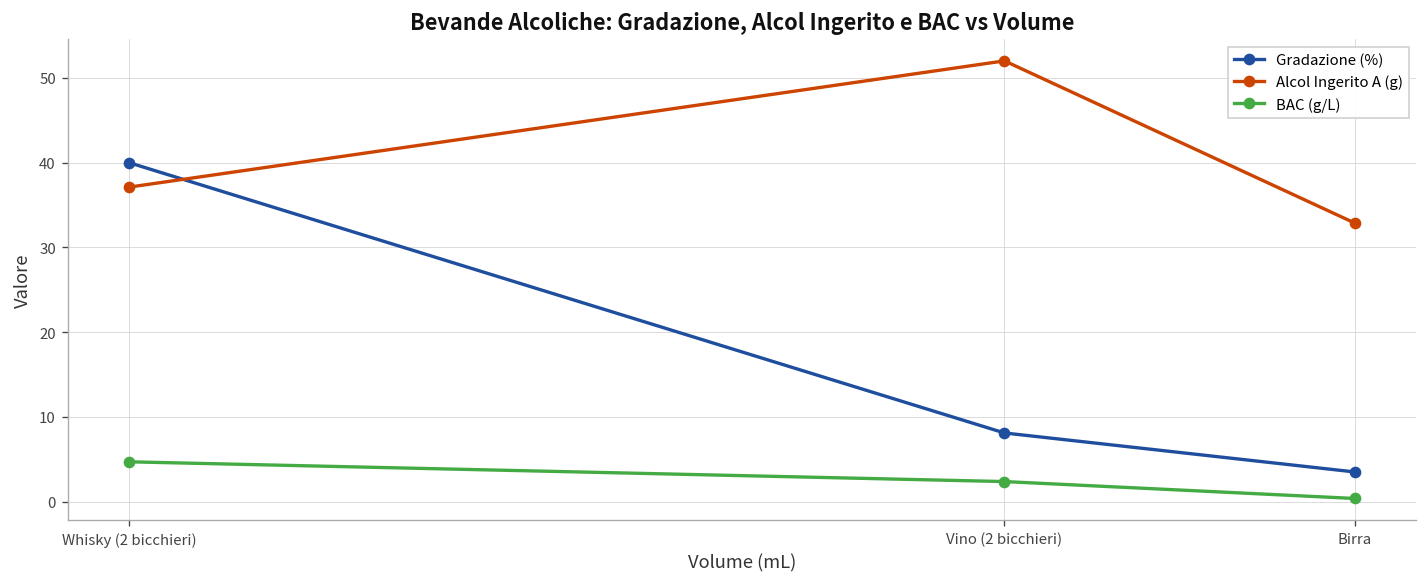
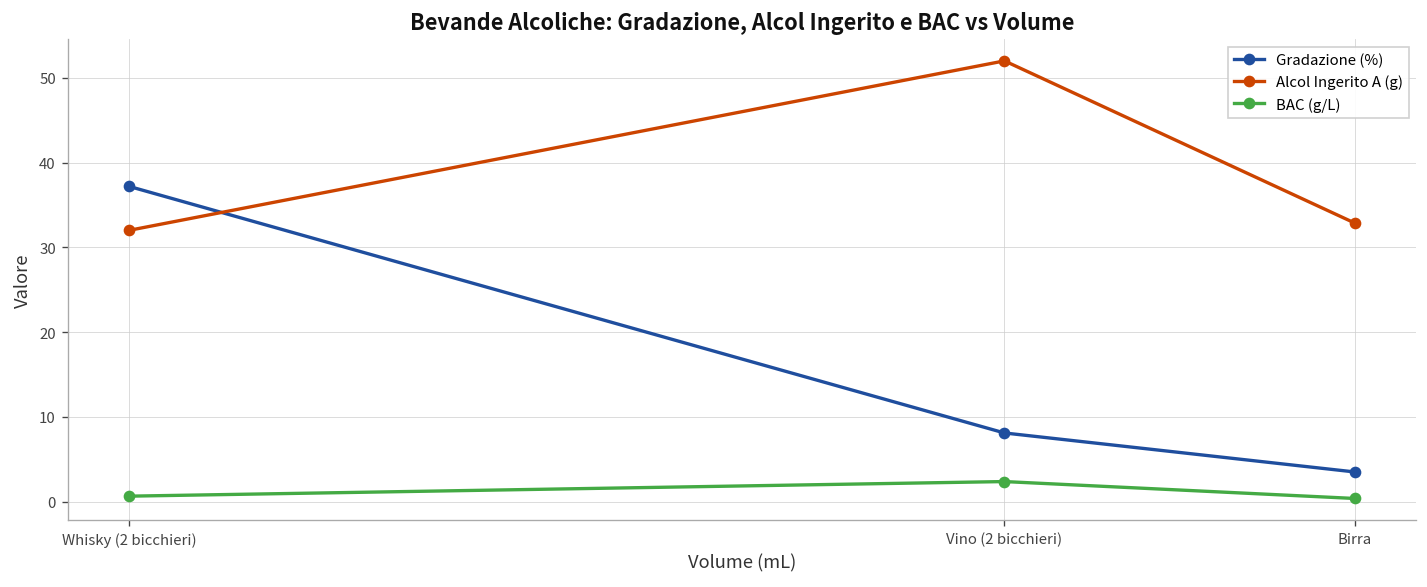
  {
    "Gradazione (%)": {
-     "Whisky (2 bicchieri)": 40,
+     "Whisky (2 bicchieri)": 37,
      "Vino (2 bicchieri)": 8,
      "Birra": 4
    },
    "Alcol Ingerito A (g)": {
-     "Whisky (2 bicchieri)": 37,
+     "Whisky (2 bicchieri)": 32,
      "Vino (2 bicchieri)": 52,
      "Birra": 33
    },
    "BAC (g/L)": {
-     "Whisky (2 bicchieri)": 5,
+     "Whisky (2 bicchieri)": 1,
      "Vino (2 bicchieri)": 2,
      "Birra": 0
    }
  }
